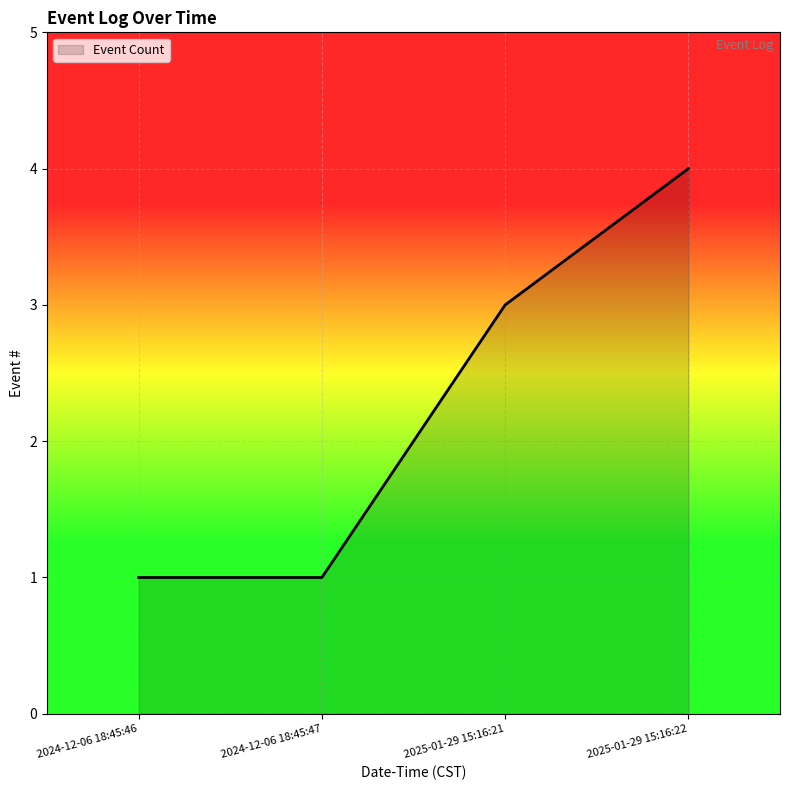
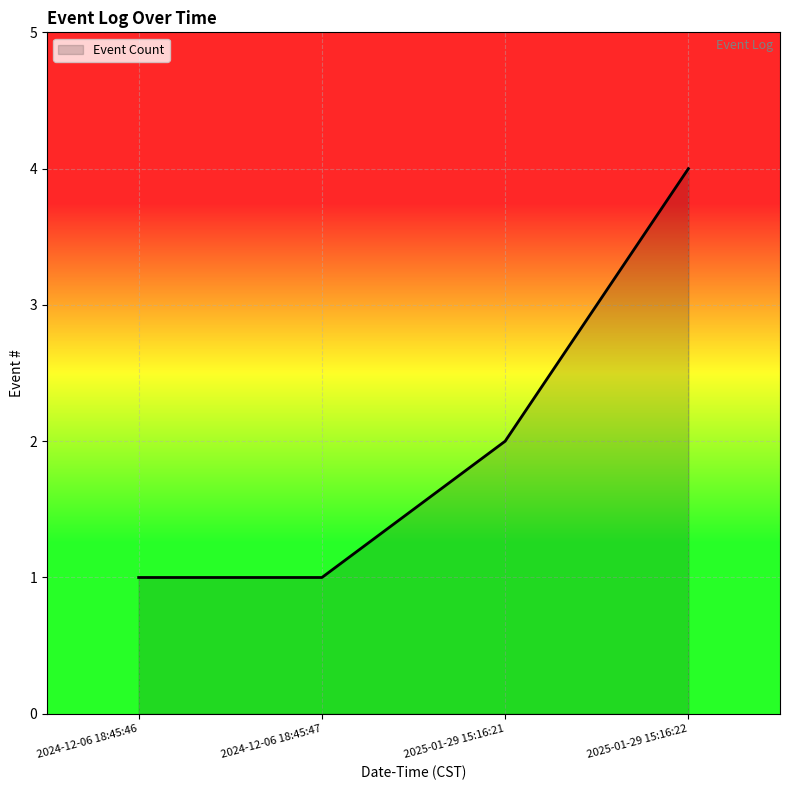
  {
    "2024-12-06 18:45:46": 1,
    "2024-12-06 18:45:47": 1,
-   "2025-01-29 15:16:21": 3,
+   "2025-01-29 15:16:21": 2,
    "2025-01-29 15:16:22": 4
  }
